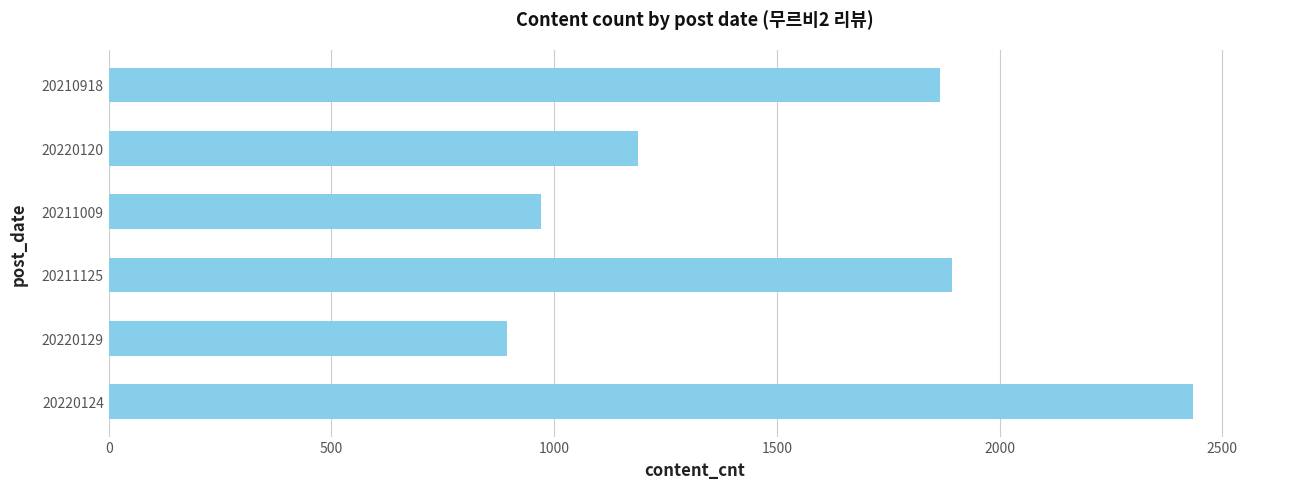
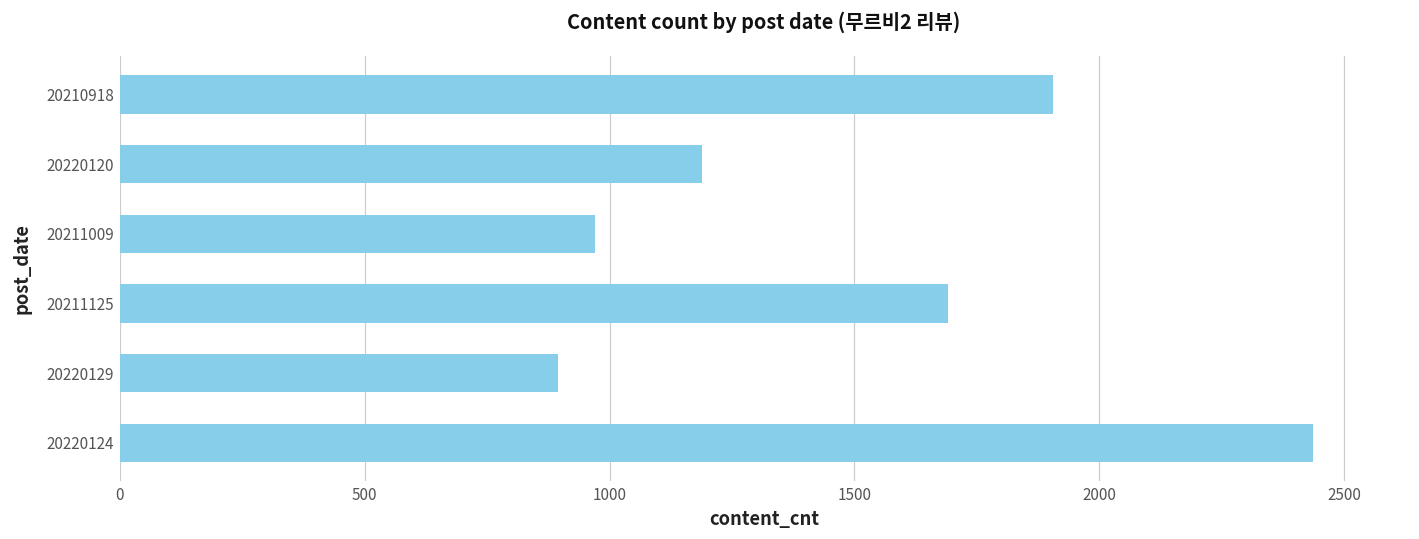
  {
-   "20210918": 1870,
+   "20210918": 1910,
    "20220120": 1190,
    "20211009": 970,
-   "20211125": 1890,
+   "20211125": 1690,
    "20220129": 890,
    "20220124": 2440
  }
